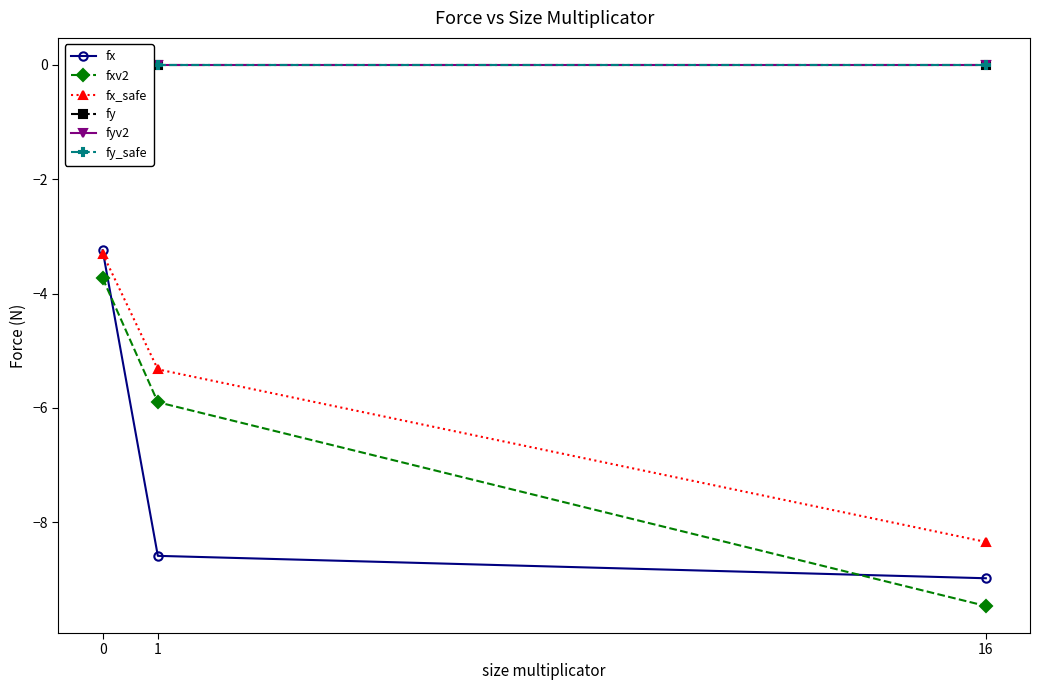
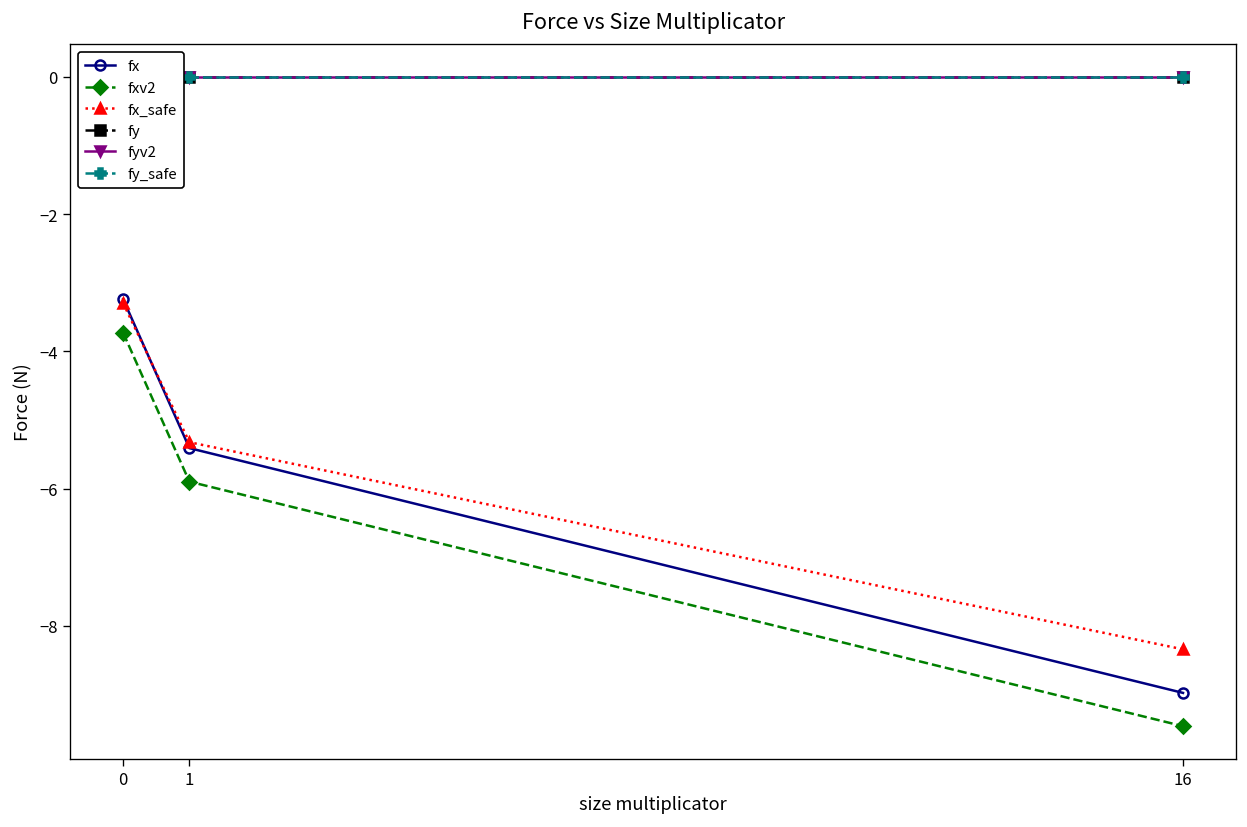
  {
    "fx": {
      "0": -3.2,
-     "1": -8.6,
+     "1": -5.4,
      "16": -9.0
    },
    "fxv2": {
      "0": -3.7,
      "1": -5.9,
      "16": -9.5
    },
    "fx_safe": {
      "0": -3.3,
      "1": -5.3,
      "16": -8.3
    },
    "fy_safe": {
      "1": 0.0,
      "16": 0.0
    }
  }
